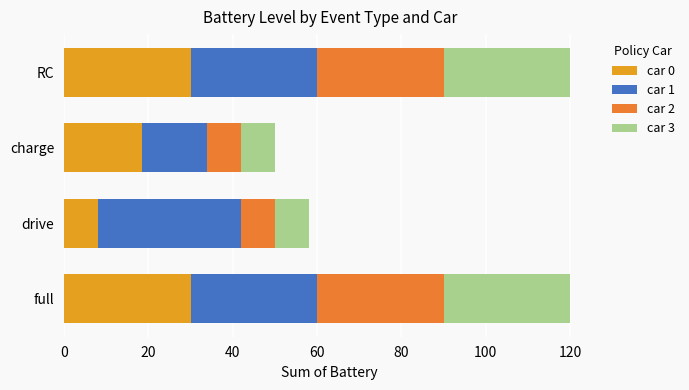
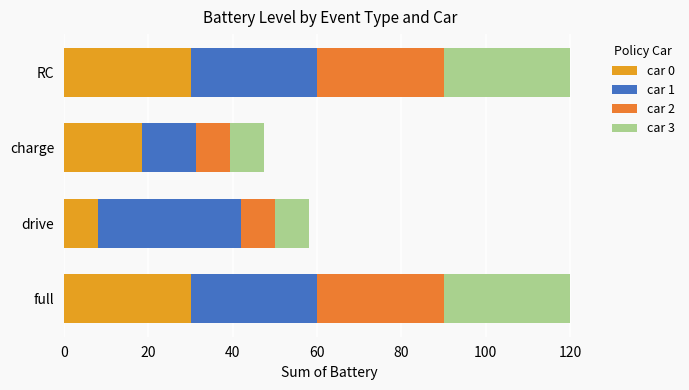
  {
    "car 1": {
      "RC": 30,
-     "charge": 16,
+     "charge": 13,
      "drive": 34,
      "full": 30
    },
    "car 3": {
      "RC": 30,
      "charge": 8,
      "drive": 8,
      "full": 30
    }
  }
